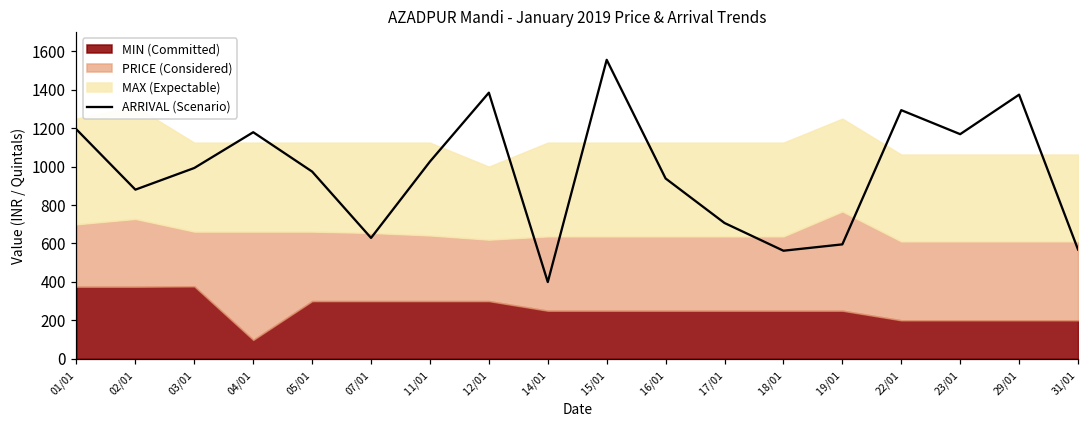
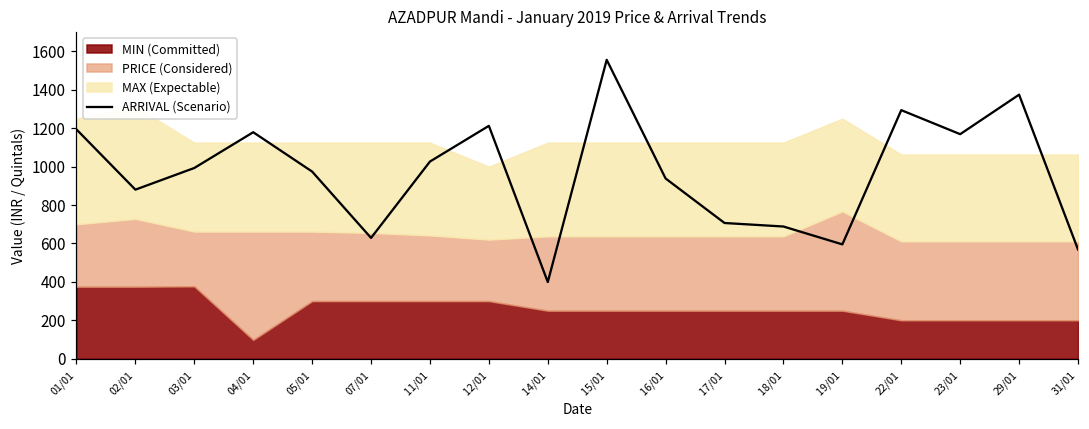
  {
    "ARRIVAL (Scenario)": {
      "01/01": 1190,
      "02/01": 880,
      "03/01": 990,
      "04/01": 1180,
      "05/01": 970,
      "07/01": 630,
      "11/01": 1030,
-     "12/01": 1390,
+     "12/01": 1210,
      "14/01": 400,
      "15/01": 1560,
      "16/01": 940,
      "17/01": 710,
-     "18/01": 560,
+     "18/01": 690,
      "19/01": 600,
      "22/01": 1290,
      "23/01": 1170,
      "29/01": 1380,
      "31/01": 570
    },
    "MIN (Committed)": {
      "01/01": 380,
      "02/01": 380,
      "03/01": 380,
      "04/01": 100,
      "05/01": 300,
      "07/01": 300,
      "11/01": 300,
      "12/01": 300,
      "14/01": 250,
      "15/01": 250,
      "16/01": 250,
      "17/01": 250,
      "18/01": 250,
      "19/01": 250,
      "22/01": 200,
      "23/01": 200,
      "29/01": 200,
      "31/01": 200
    }
  }
